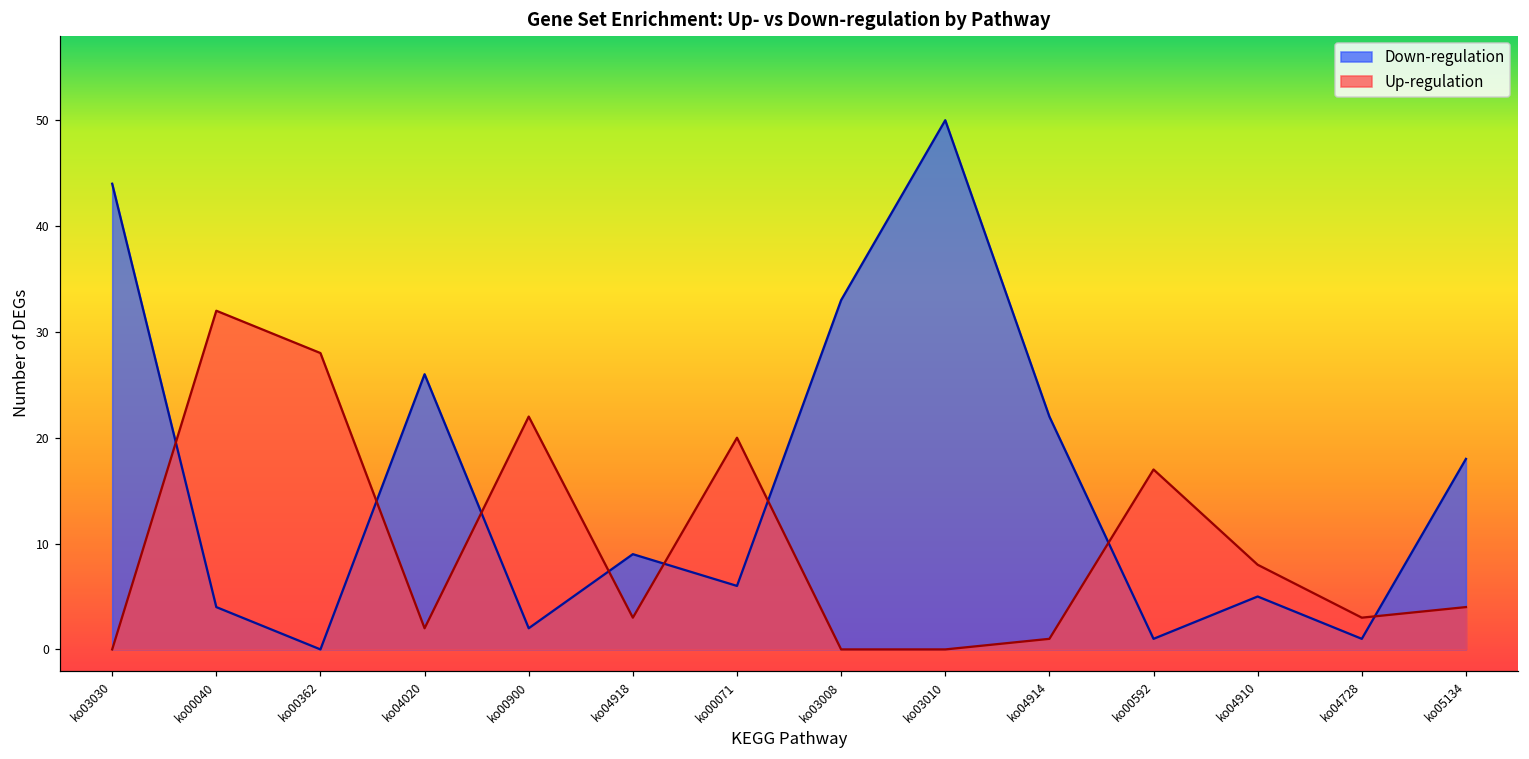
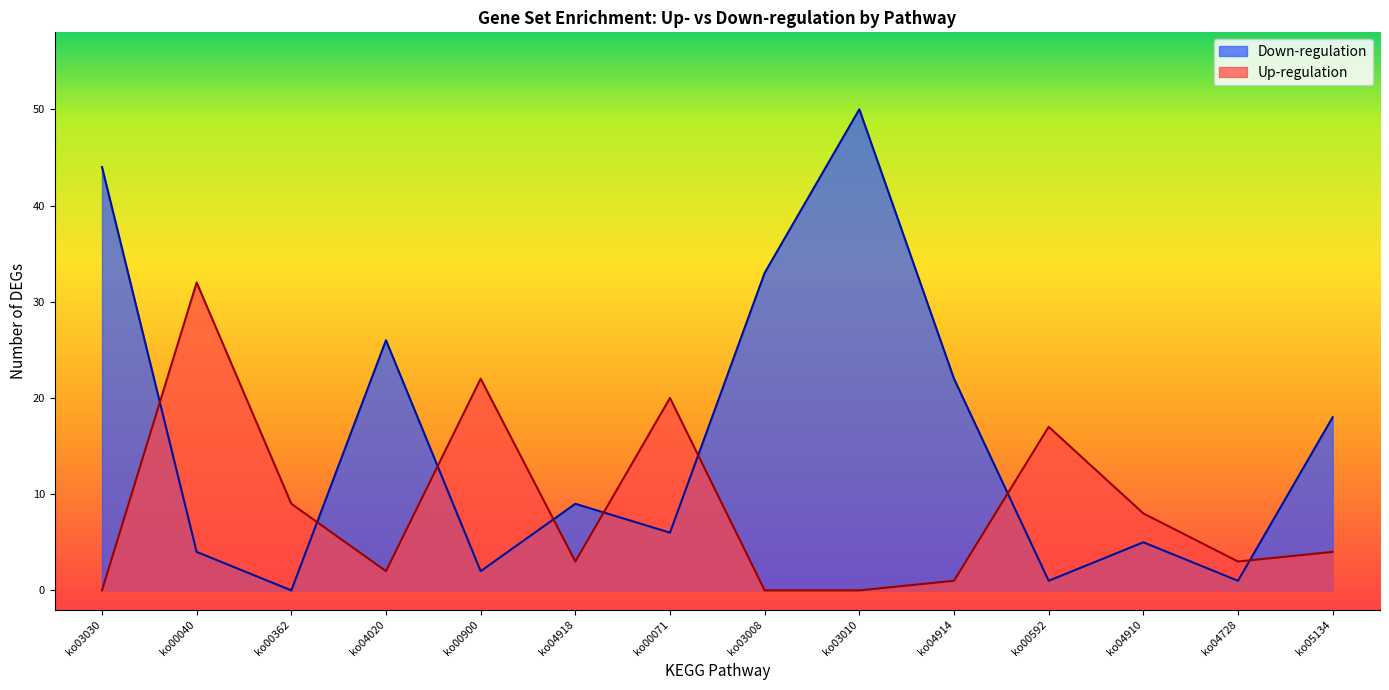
  {
    "Down-regulation": {
      "ko03030": 44,
      "ko00040": 4,
      "ko00362": 0,
      "ko04020": 26,
      "ko00900": 2,
      "ko04918": 9,
      "ko00071": 6,
      "ko03008": 33,
      "ko03010": 50,
      "ko04914": 22,
      "ko00592": 1,
      "ko04910": 5,
      "ko04728": 1,
      "ko05134": 18
    },
    "Up-regulation": {
      "ko03030": 0,
      "ko00040": 32,
-     "ko00362": 28,
+     "ko00362": 9,
      "ko04020": 2,
      "ko00900": 22,
      "ko04918": 3,
      "ko00071": 20,
      "ko03008": 0,
      "ko03010": 0,
      "ko04914": 1,
      "ko00592": 17,
      "ko04910": 8,
      "ko04728": 3,
      "ko05134": 4
    }
  }
